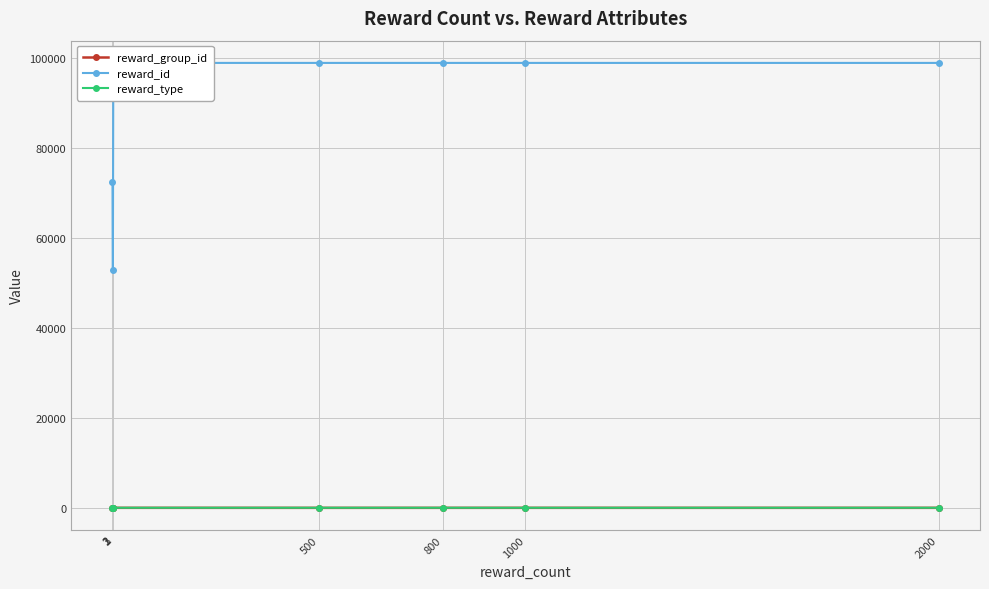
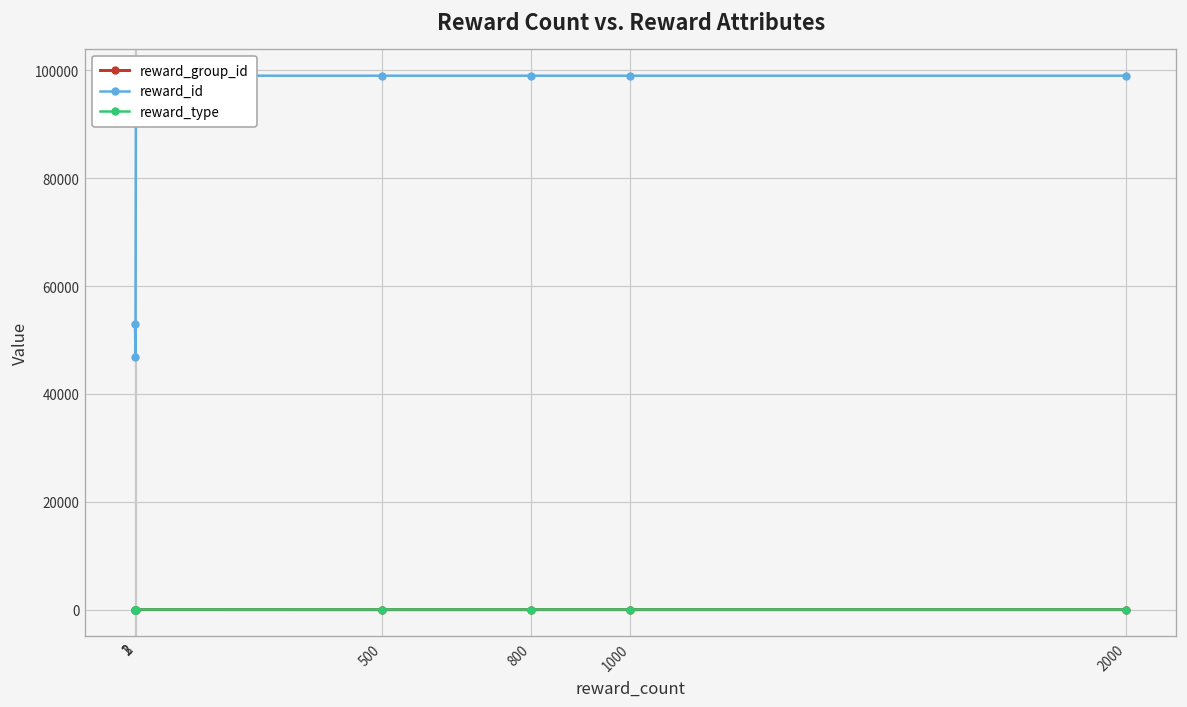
  {
    "reward_type": {
      "1": 0,
      "2": 0,
      "3": 0,
      "500": 0,
      "800": 0,
      "1000": 0,
      "2000": 0
    },
    "reward_id": {
-     "1": 73000,
-     "2": 53000,
+     "1": 53000,
+     "2": 47000,
      "500": 99000,
      "800": 99000,
      "1000": 99000,
      "2000": 99000
    }
  }
